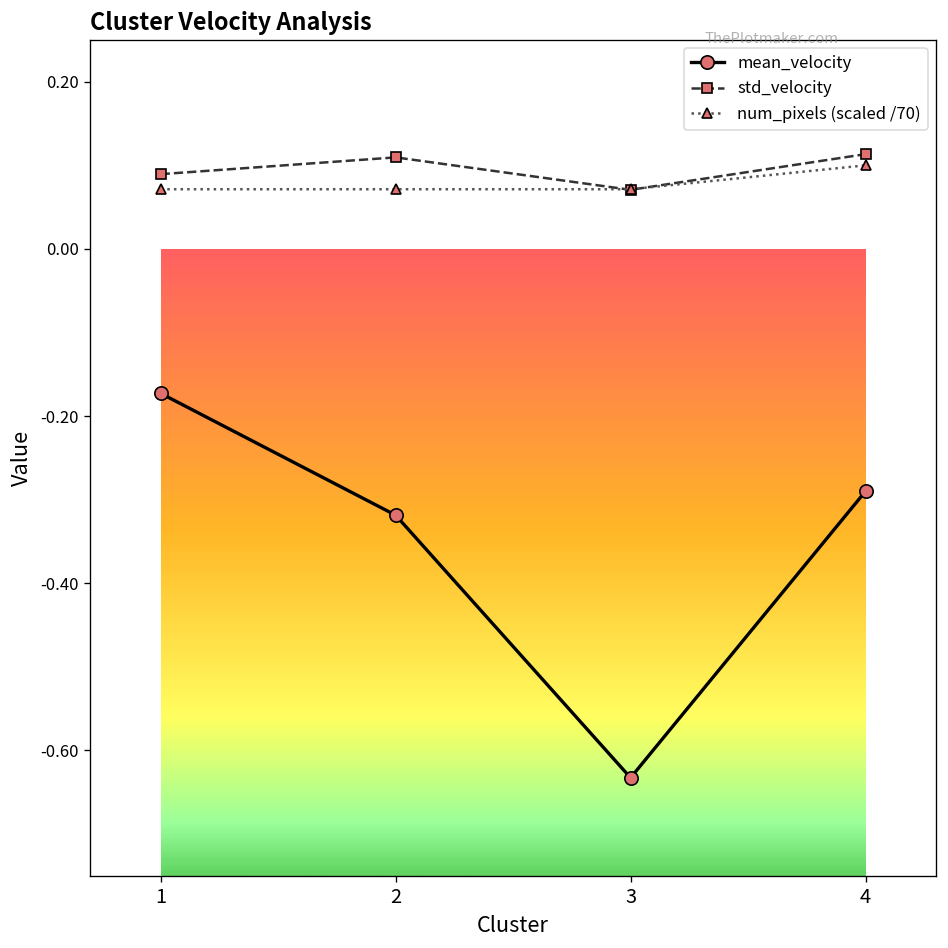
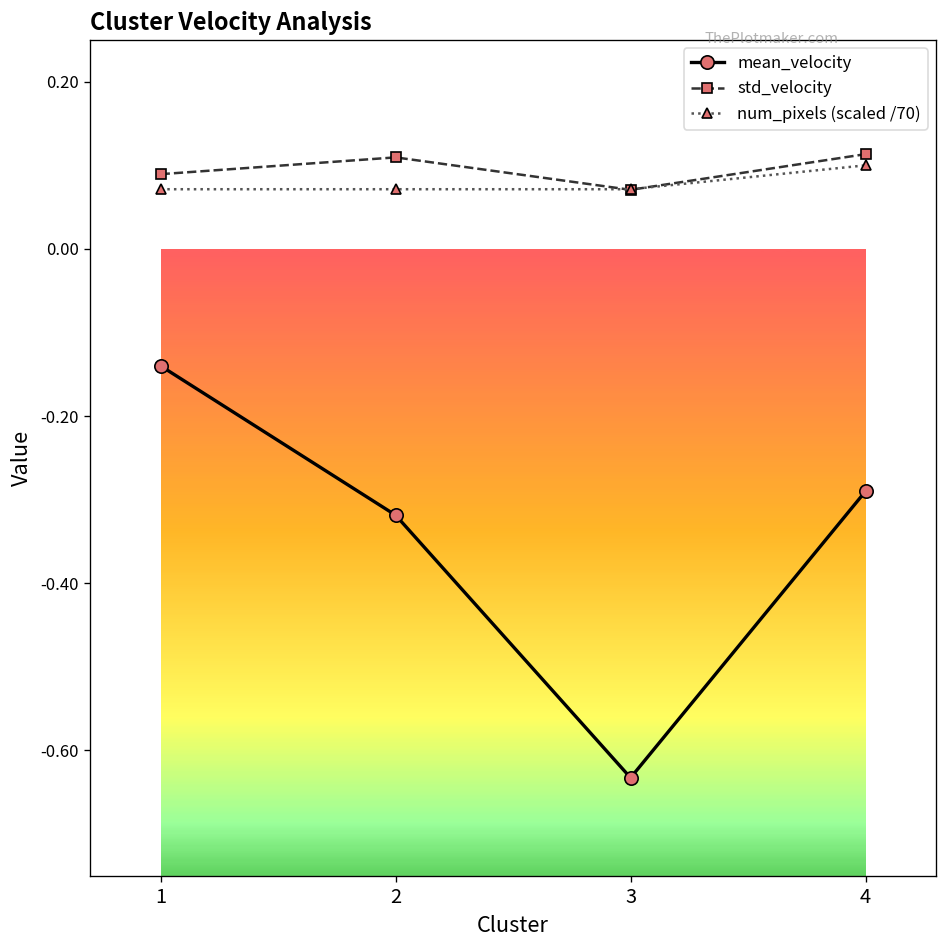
  {
    "mean_velocity": {
-     "1": -0.17,
+     "1": -0.14,
      "2": -0.32,
      "3": -0.63,
      "4": -0.29
    }
  }
